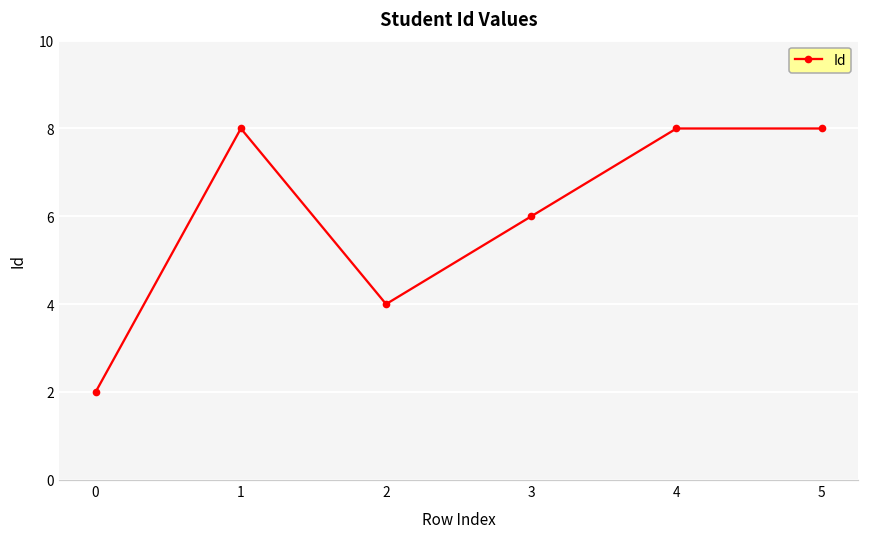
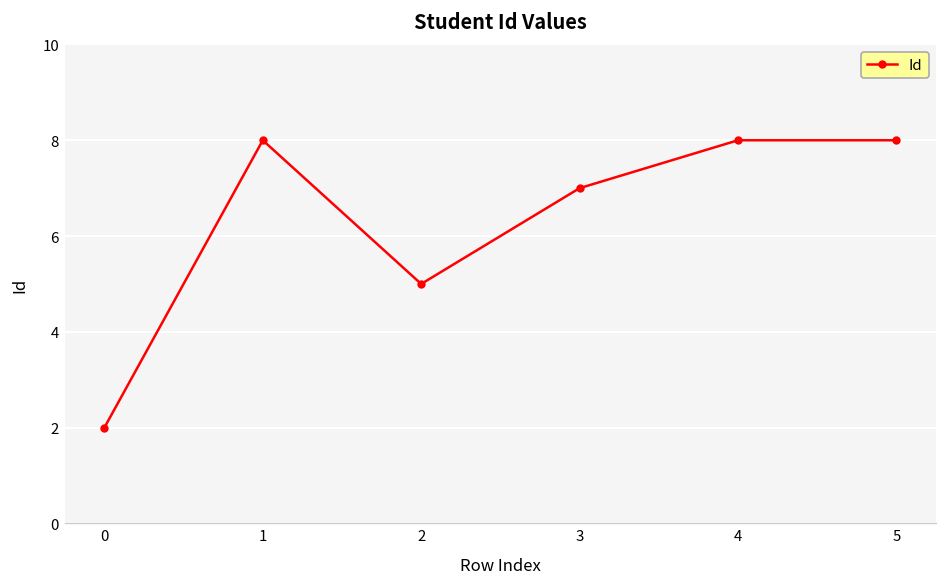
  {
    "0": 2,
    "1": 8,
-   "2": 4,
-   "3": 6,
+   "2": 5,
+   "3": 7,
    "4": 8,
    "5": 8
  }
